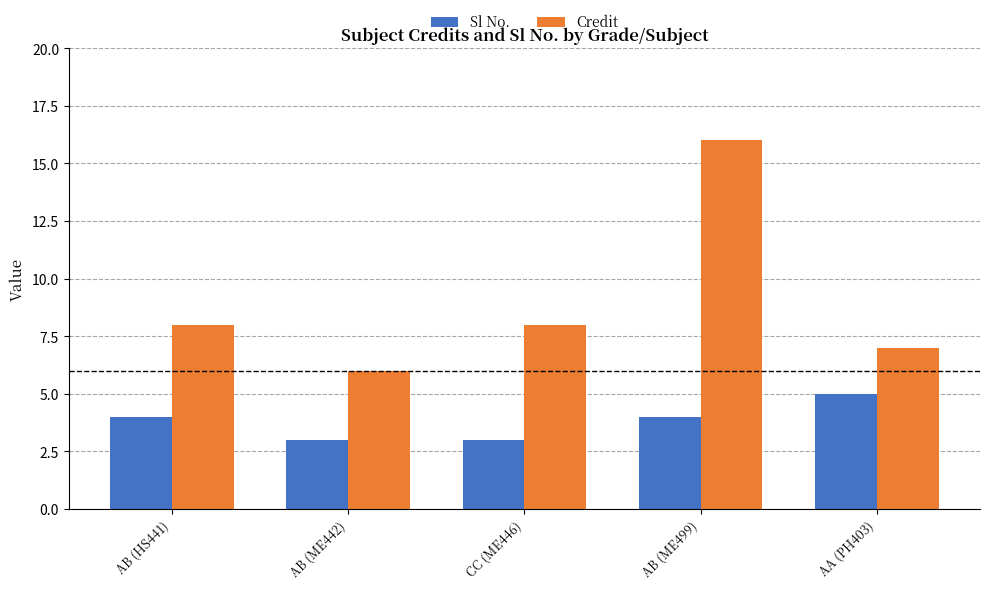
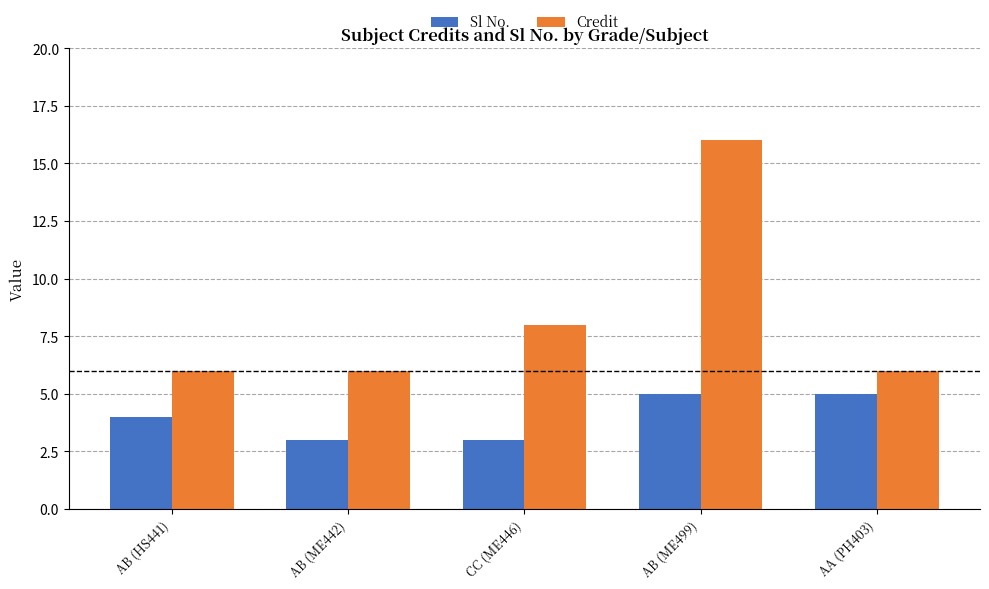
  {
    "Sl No.": {
      "AB (HS441)": 4,
      "AB (ME442)": 3,
      "CC (ME446)": 3,
-     "AB (ME499)": 4,
+     "AB (ME499)": 5,
      "AA (PH403)": 5
    },
    "Credit": {
-     "AB (HS441)": 8,
+     "AB (HS441)": 6,
      "AB (ME442)": 6,
      "CC (ME446)": 8,
      "AB (ME499)": 16,
-     "AA (PH403)": 7
+     "AA (PH403)": 6
    }
  }
